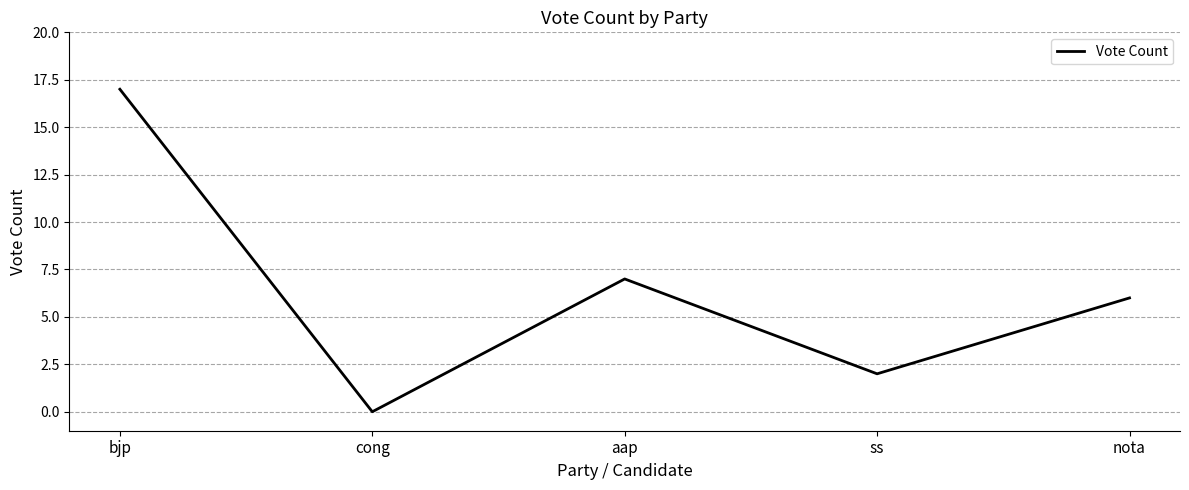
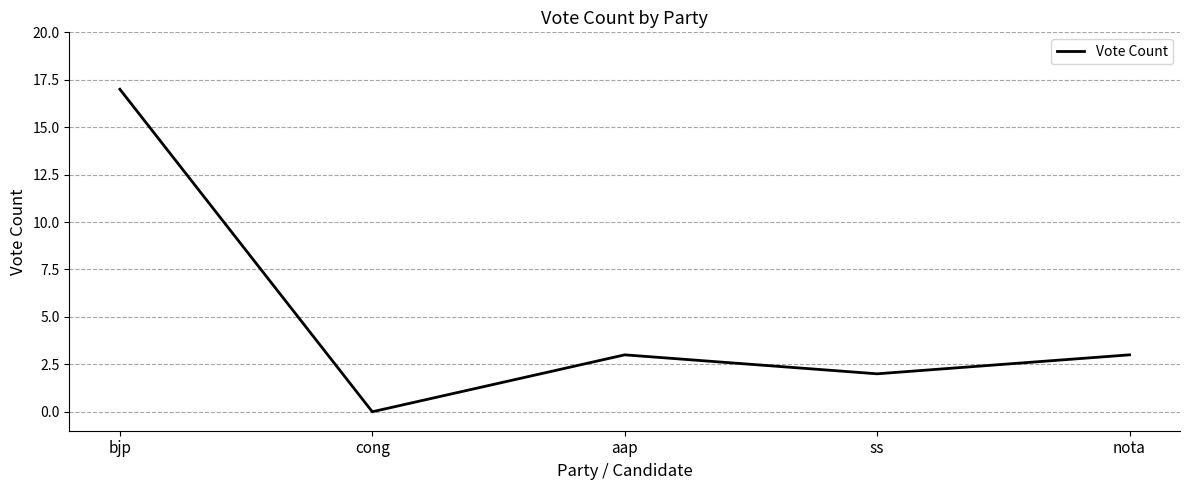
  {
    "bjp": 17,
    "cong": 0,
-   "aap": 7,
+   "aap": 3,
    "ss": 2,
-   "nota": 6
+   "nota": 3
  }
